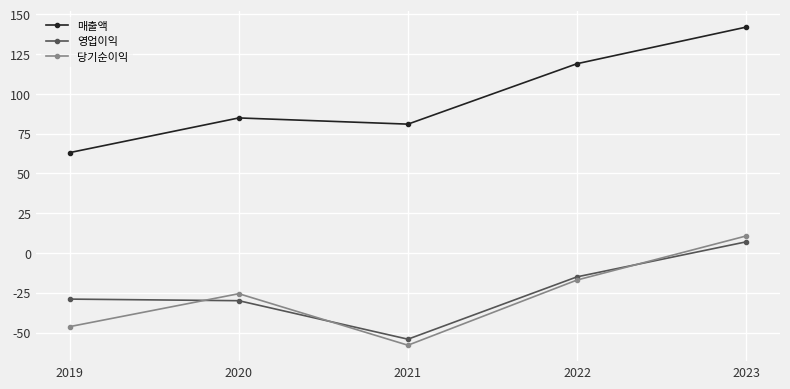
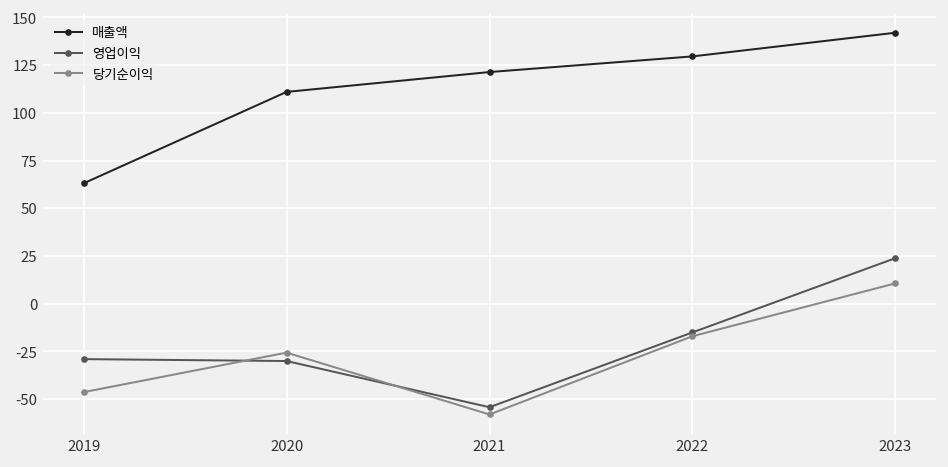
  {
    "매출액": {
      "2019": 63,
-     "2020": 85,
-     "2021": 81,
-     "2022": 119,
+     "2020": 111,
+     "2021": 121,
+     "2022": 130,
      "2023": 142
    },
    "영업이익": {
      "2019": -29,
      "2020": -30,
      "2021": -54,
      "2022": -15,
-     "2023": 7
+     "2023": 24
    },
    "당기순이익": {
      "2019": -46,
      "2020": -26,
      "2021": -58,
      "2022": -17,
      "2023": 11
    }
  }
